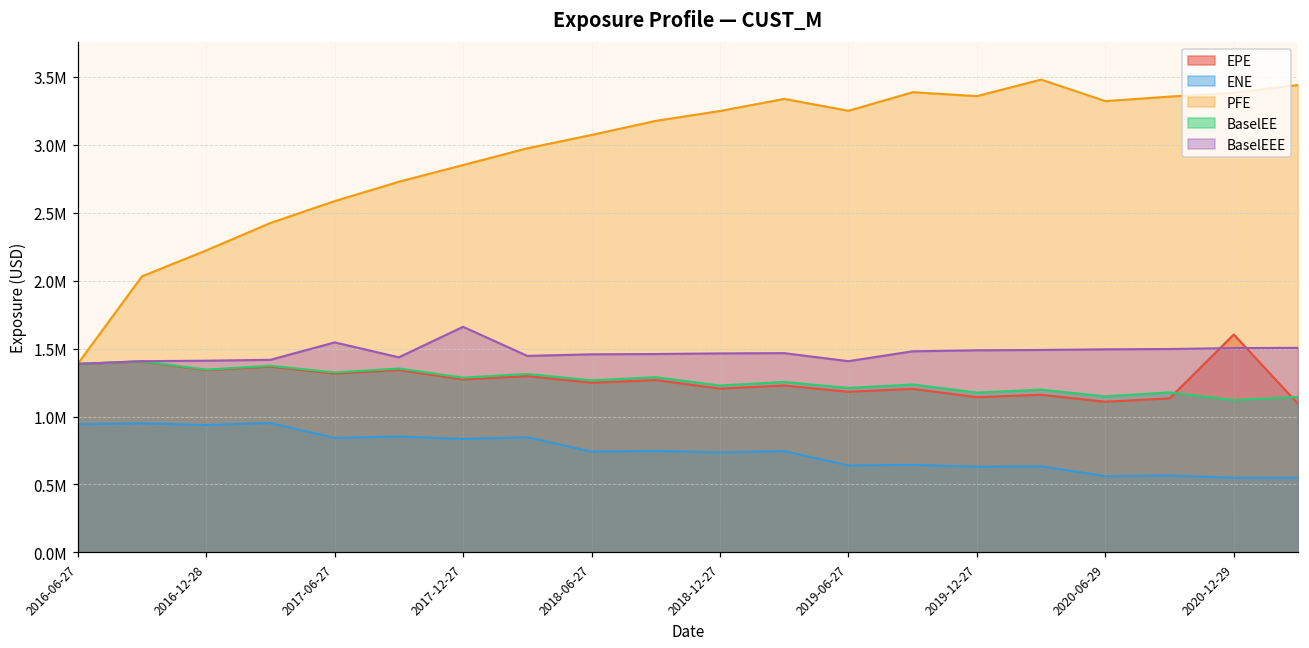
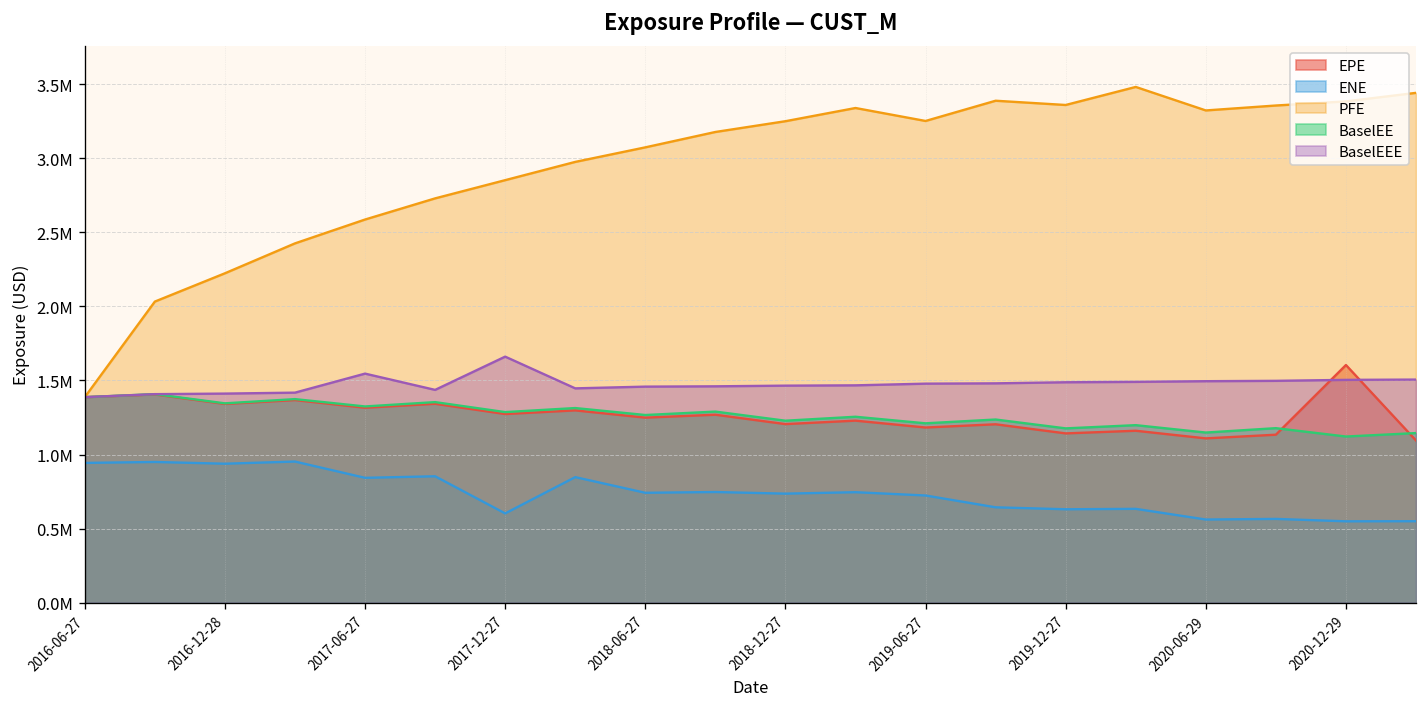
  {
    "EPE": {
      "2018-12-27": 1210000,
      "2019-06-27": 1180000,
      "2019-12-27": 1140000,
      "2020-06-29": 1110000,
      "2020-12-29": 1600000
    },
    "ENE": {
      "2016-06-27": 940000,
      "2016-12-28": 940000,
      "2017-06-27": 840000,
-     "2017-12-27": 840000,
+     "2017-12-27": 600000,
      "2018-06-27": 740000,
      "2018-12-27": 740000,
-     "2019-06-27": 640000,
+     "2019-06-27": 720000,
      "2019-12-27": 630000,
      "2020-06-29": 560000,
      "2020-12-29": 550000
    },
    "PFE": {
      "2016-12-28": 2220000,
      "2017-06-27": 2590000,
      "2017-12-27": 2850000,
      "2018-06-27": 3070000,
      "2018-12-27": 3250000,
      "2019-06-27": 3250000,
      "2019-12-27": 3360000,
      "2020-06-29": 3320000
    },
    "BaselEE": {
      "2018-12-27": 1230000,
      "2019-06-27": 1210000,
      "2019-12-27": 1180000,
      "2020-06-29": 1150000,
      "2020-12-29": 1120000
    },
    "BaselEEE": {
      "2016-12-28": 1410000,
      "2017-06-27": 1550000,
      "2017-12-27": 1660000,
      "2018-06-27": 1460000,
      "2018-12-27": 1460000,
-     "2019-06-27": 1410000,
+     "2019-06-27": 1480000,
      "2019-12-27": 1490000,
      "2020-06-29": 1490000,
      "2020-12-29": 1500000
    }
  }
